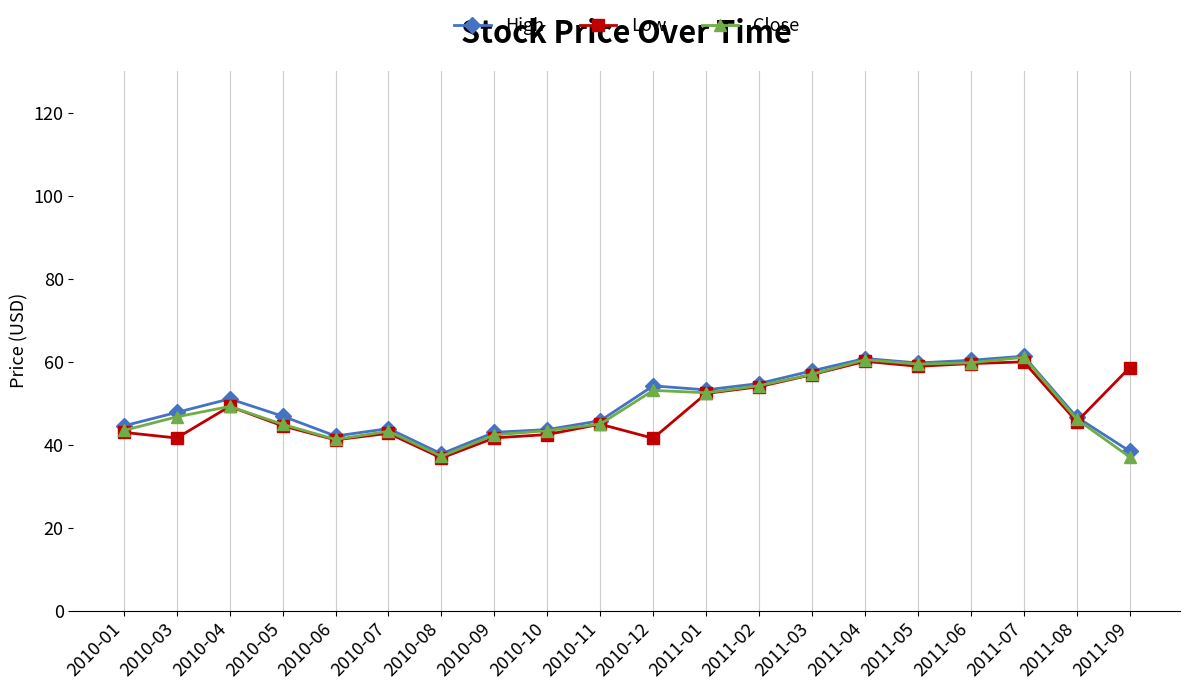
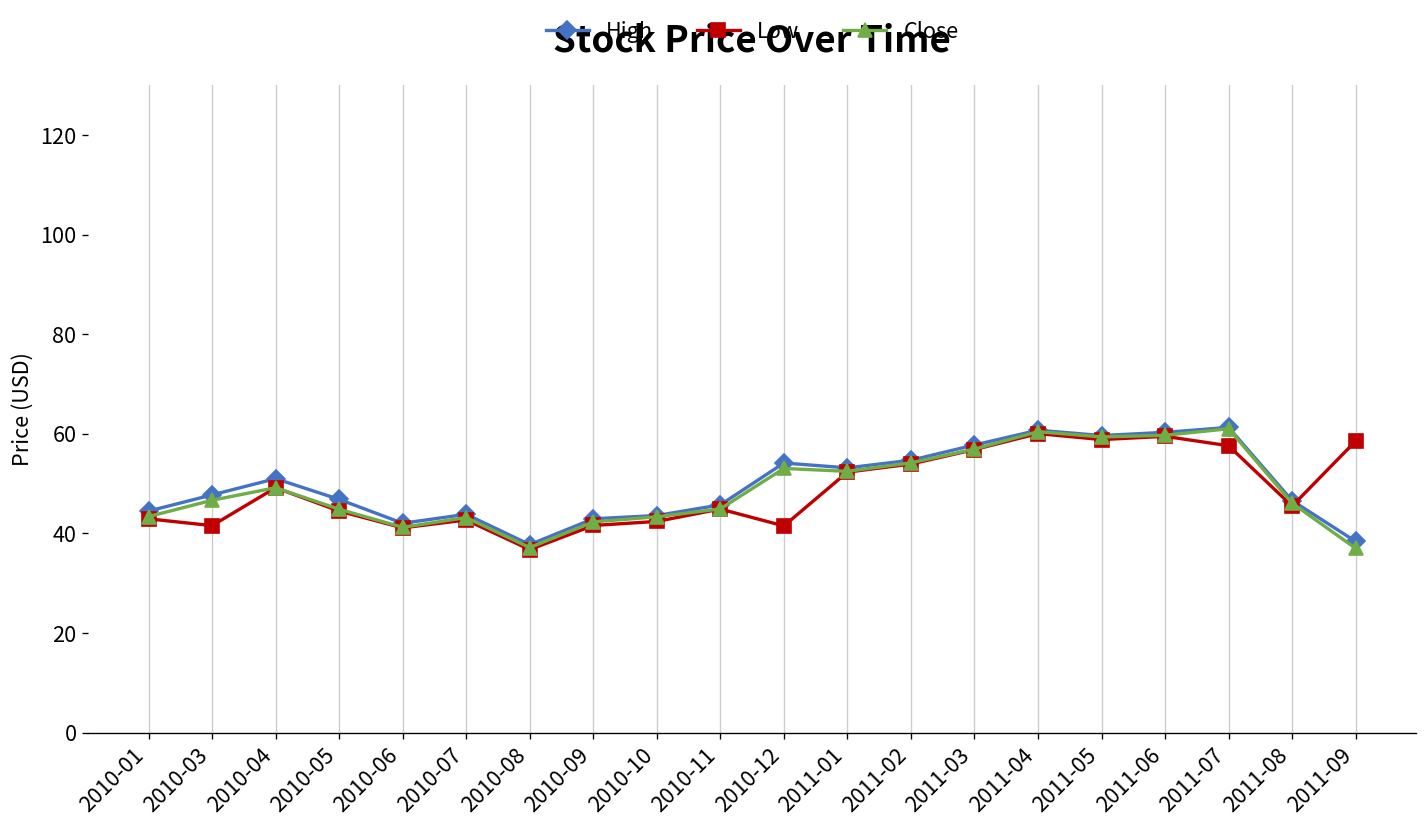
  {
    "High": {
      "2010-01": 44,
      "2010-03": 48,
      "2010-04": 51,
      "2010-05": 47,
      "2010-06": 42,
      "2010-07": 44,
      "2010-09": 43,
      "2010-11": 46,
      "2010-12": 54,
      "2011-01": 53,
      "2011-03": 58,
      "2011-09": 38
    },
    "Low": {
      "2010-03": 42,
      "2010-09": 42,
      "2010-10": 42,
      "2010-12": 42,
-     "2011-07": 60,
+     "2011-07": 58,
      "2011-09": 59
    },
    "Close": {
      "2010-03": 47,
      "2010-09": 42,
      "2010-12": 53,
      "2011-09": 37
    }
  }
